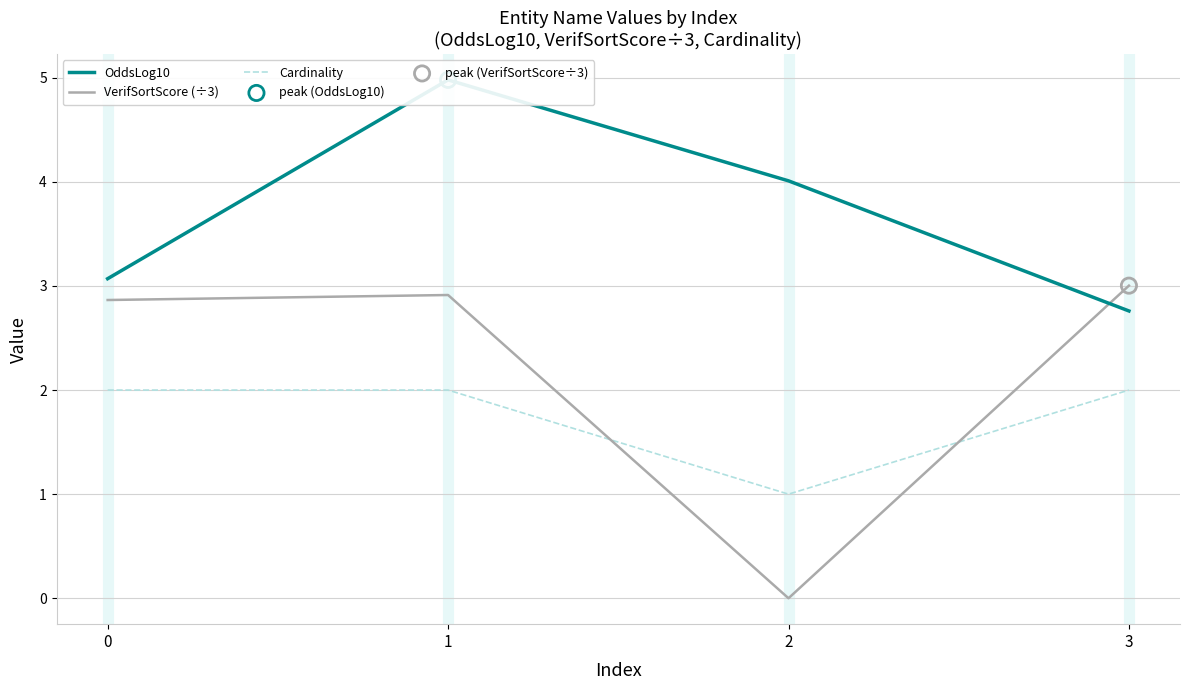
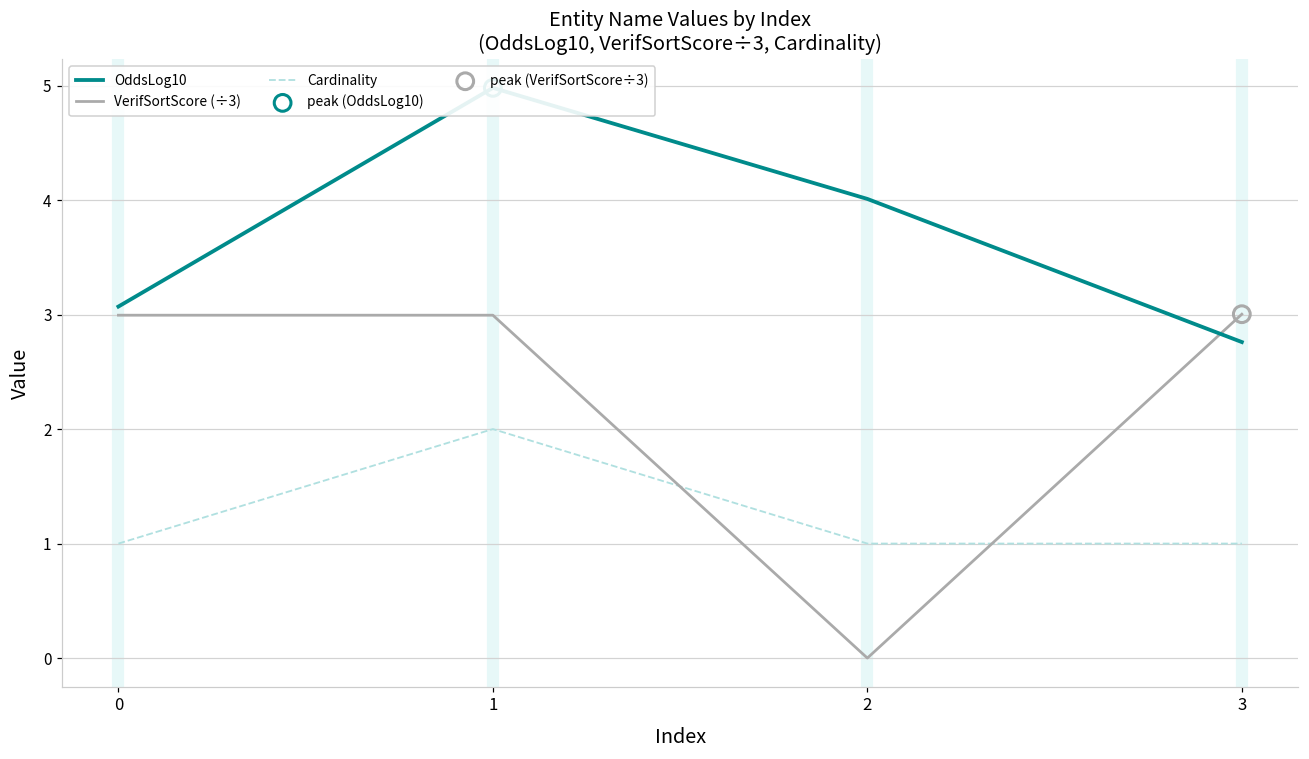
  {
    "OddsLog10": {
      "0": 3.07,
      "2": 4.01,
      "3": 2.76
    },
    "VerifSortScore (÷3)": {
-     "0": 2.87,
-     "1": 2.91,
+     "0": 2.99,
+     "1": 2.99,
      "2": 0.00
    },
    "Cardinality": {
-     "0": 2,
+     "0": 1,
      "1": 2,
      "2": 1,
-     "3": 2
+     "3": 1
    }
  }
